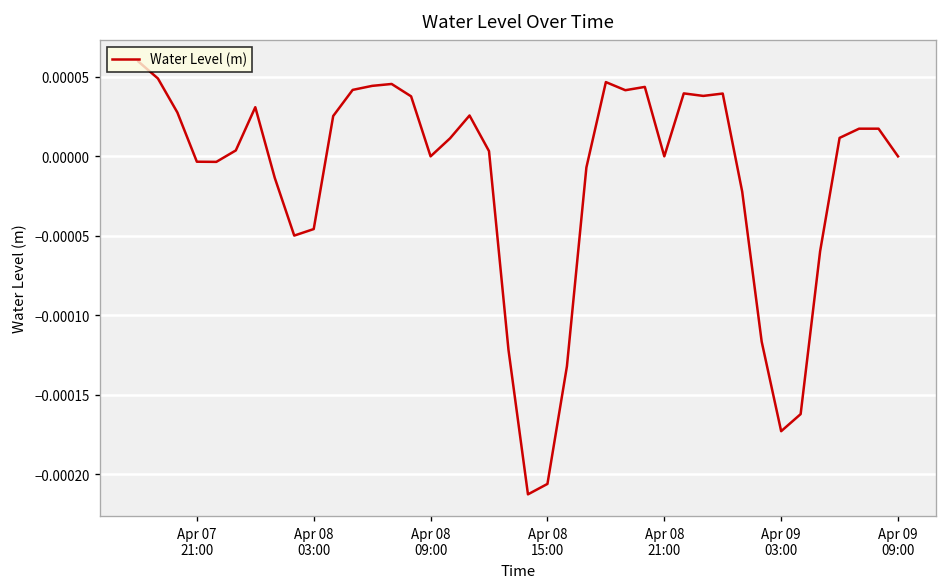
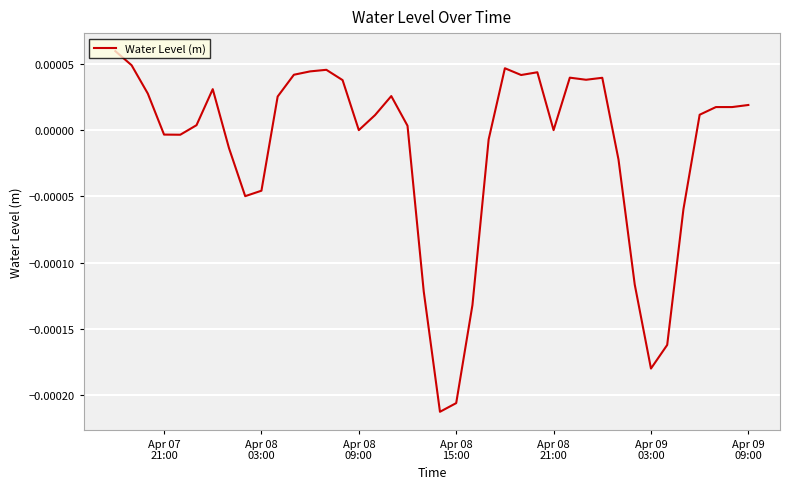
  {
    "Apr 07 21:00": -0.000003,
    "Apr 08 03:00": -0.000046,
    "Apr 08 09:00": 0.000000,
    "Apr 08 15:00": -0.000206,
    "Apr 08 21:00": 0.000000,
-   "Apr 09 03:00": -0.000173,
-   "Apr 09 09:00": 0.00000
+   "Apr 09 03:00": -0.000180,
+   "Apr 09 09:00": 0.00002
  }
